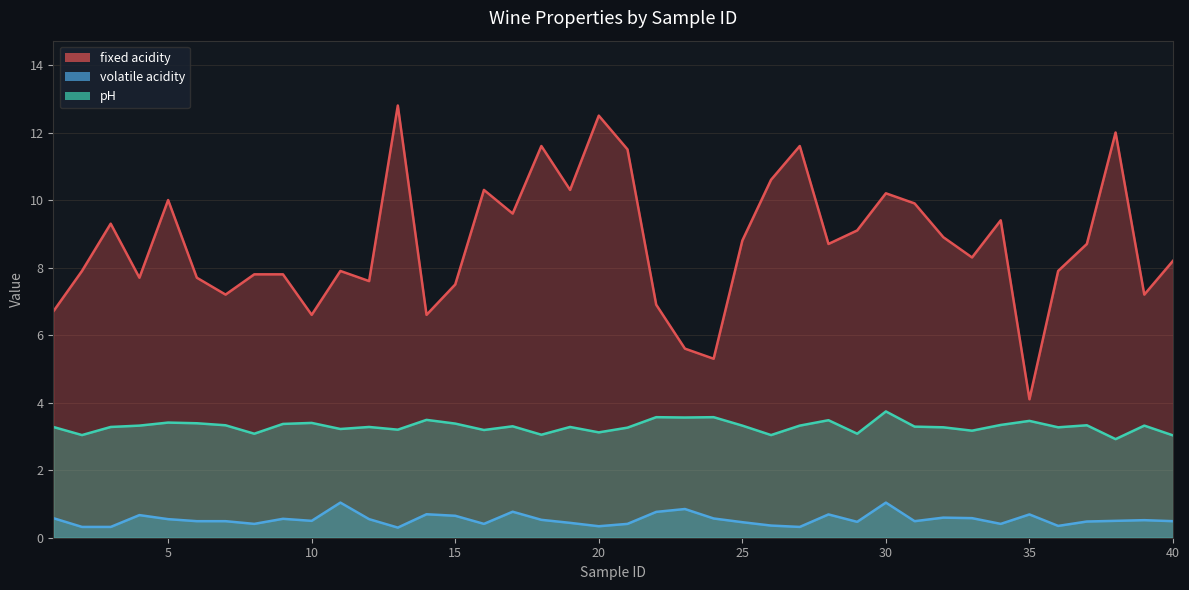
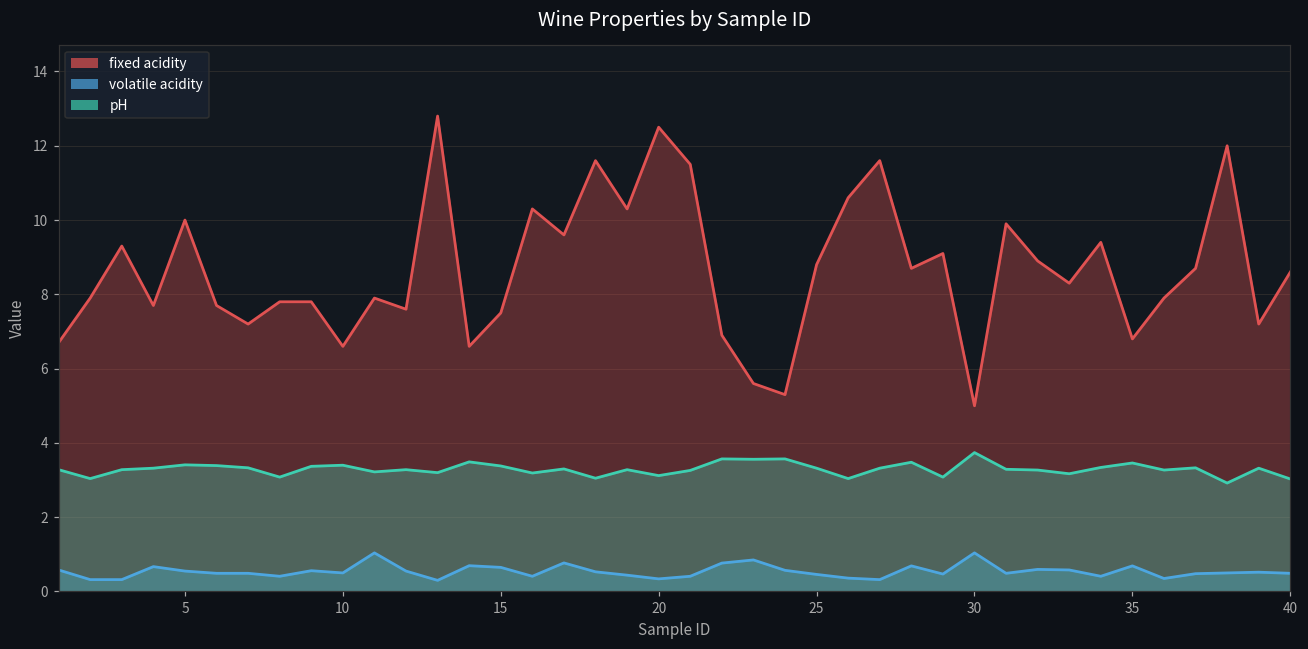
  {
    "fixed acidity": {
      "5": 10.0,
      "10": 6.6,
      "15": 7.5,
      "20": 12.5,
      "25": 8.8,
-     "30": 10.2,
-     "35": 4.1,
-     "40": 8.2
+     "30": 5.0,
+     "35": 6.8,
+     "40": 8.6
    }
  }
